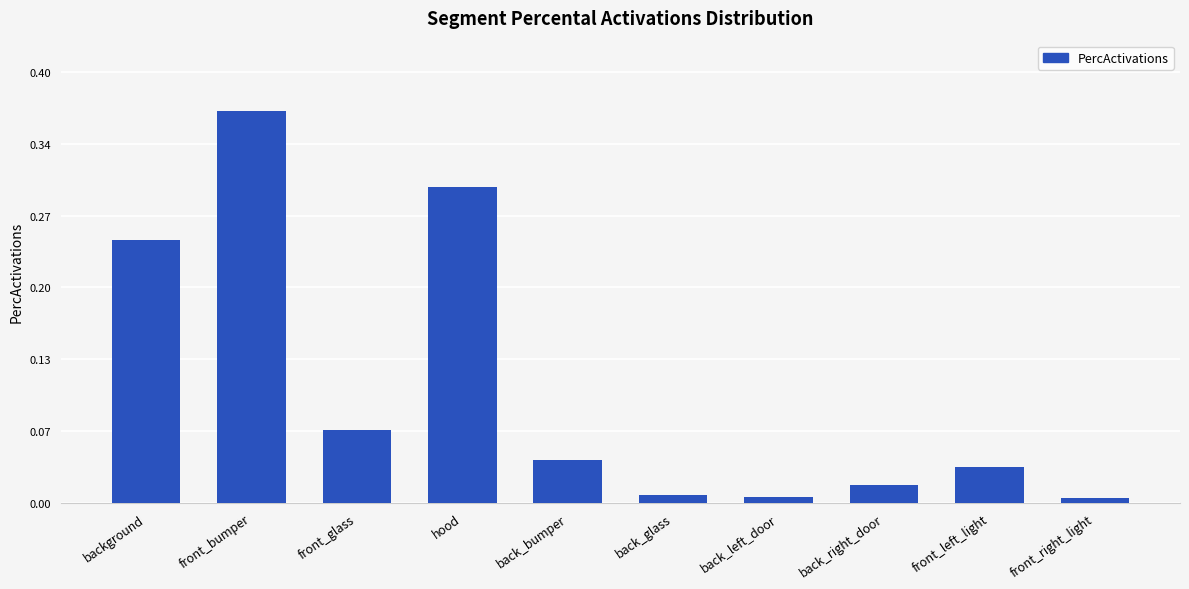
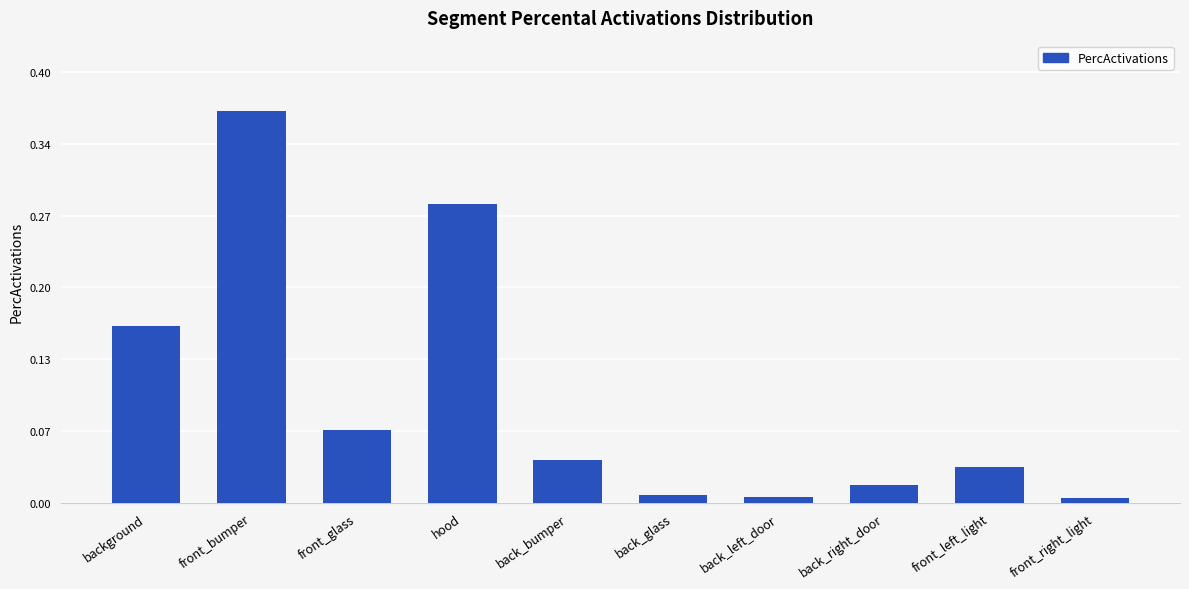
  {
-   "background": 0.246,
+   "background": 0.166,
    "front_bumper": 0.367,
    "front_glass": 0.068,
-   "hood": 0.296,
+   "hood": 0.280,
    "back_bumper": 0.040,
    "back_glass": 0.007,
    "back_left_door": 0.005,
    "back_right_door": 0.017,
    "front_left_light": 0.033,
    "front_right_light": 0.005
  }
